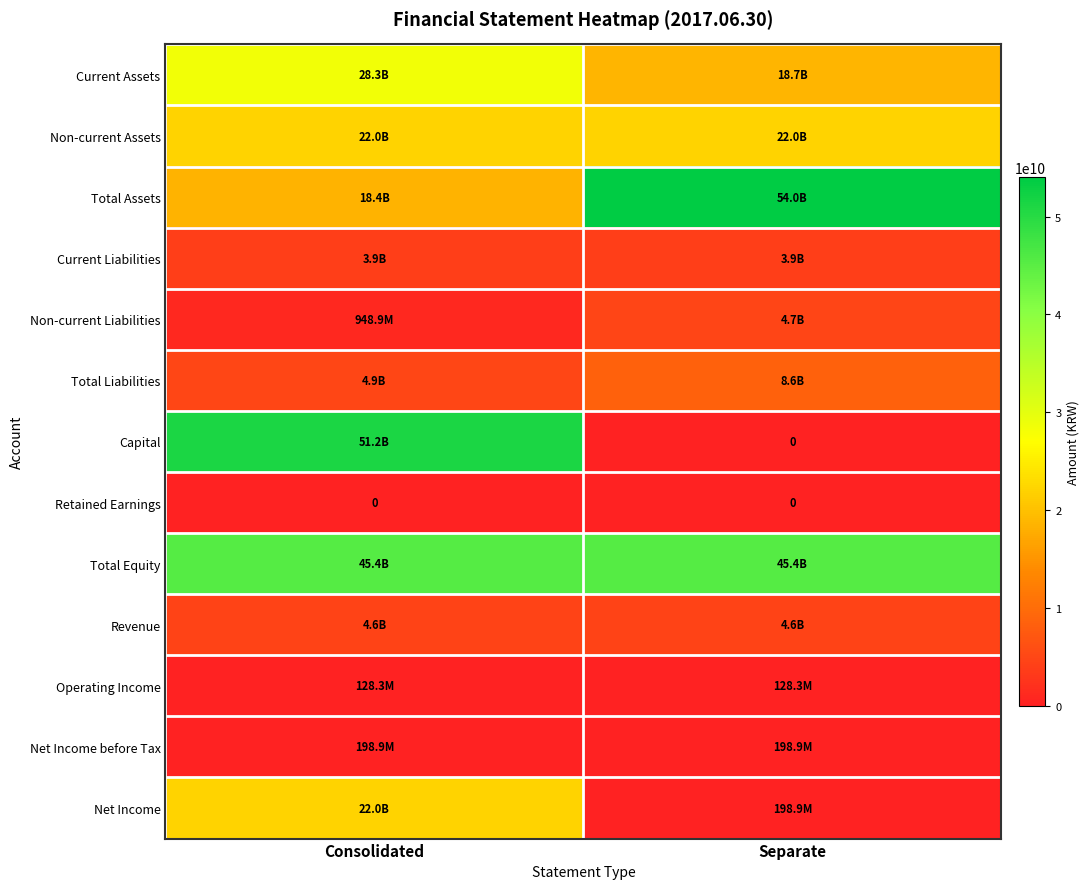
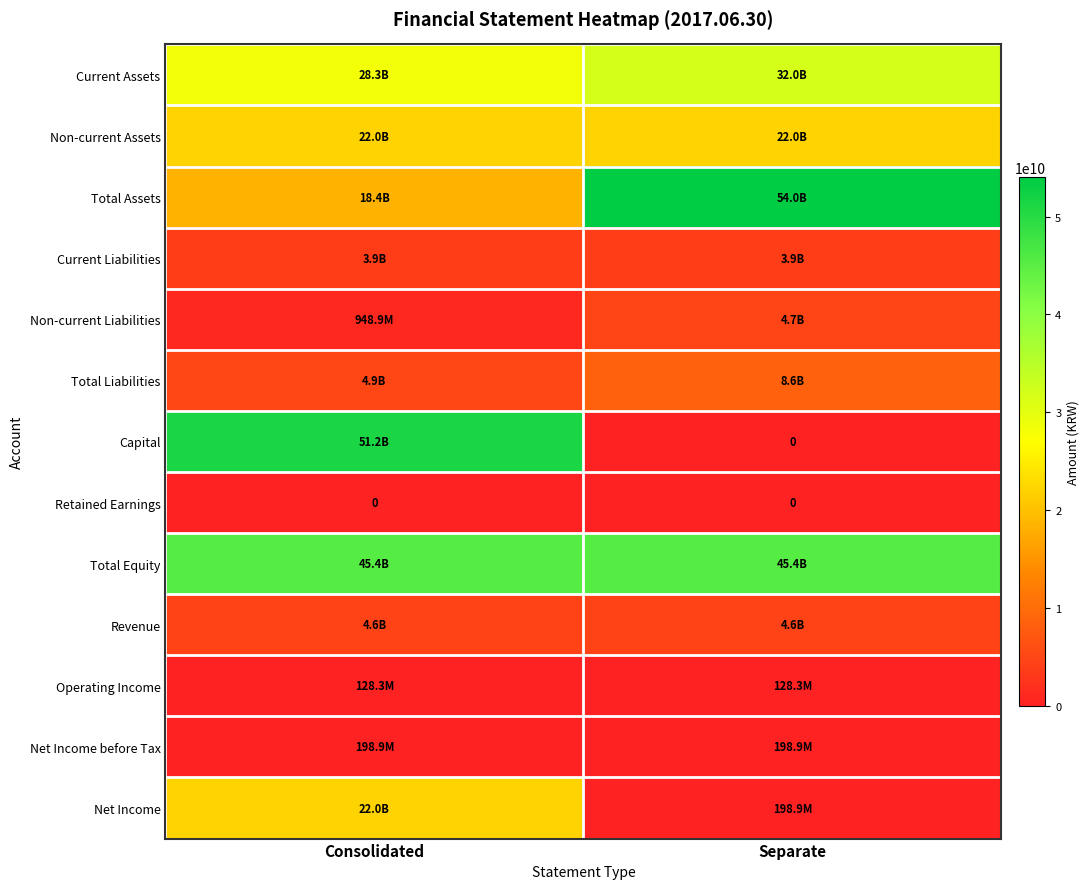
  {
    "Current Assets": {
      "Consolidated": "28.3B",
-     "Separate": "18.7B"
+     "Separate": "32.0B"
    },
    "Non-current Assets": {
      "Consolidated": "22.0B",
      "Separate": "22.0B"
    },
    "Total Assets": {
      "Consolidated": "18.4B",
      "Separate": "54.0B"
    },
    "Current Liabilities": {
      "Consolidated": "3.9B",
      "Separate": "3.9B"
    },
    "Non-current Liabilities": {
      "Consolidated": "948.9M",
      "Separate": "4.7B"
    },
    "Total Liabilities": {
      "Consolidated": "4.9B",
      "Separate": "8.6B"
    },
    "Capital": {
      "Consolidated": "51.2B",
      "Separate": "0"
    },
    "Retained Earnings": {
      "Consolidated": "0",
      "Separate": "0"
    },
    "Total Equity": {
      "Consolidated": "45.4B",
      "Separate": "45.4B"
    },
    "Revenue": {
      "Consolidated": "4.6B",
      "Separate": "4.6B"
    },
    "Operating Income": {
      "Consolidated": "128.3M",
      "Separate": "128.3M"
    },
    "Net Income before Tax": {
      "Consolidated": "198.9M",
      "Separate": "198.9M"
    },
    "Net Income": {
      "Consolidated": "22.0B",
      "Separate": "198.9M"
    }
  }
